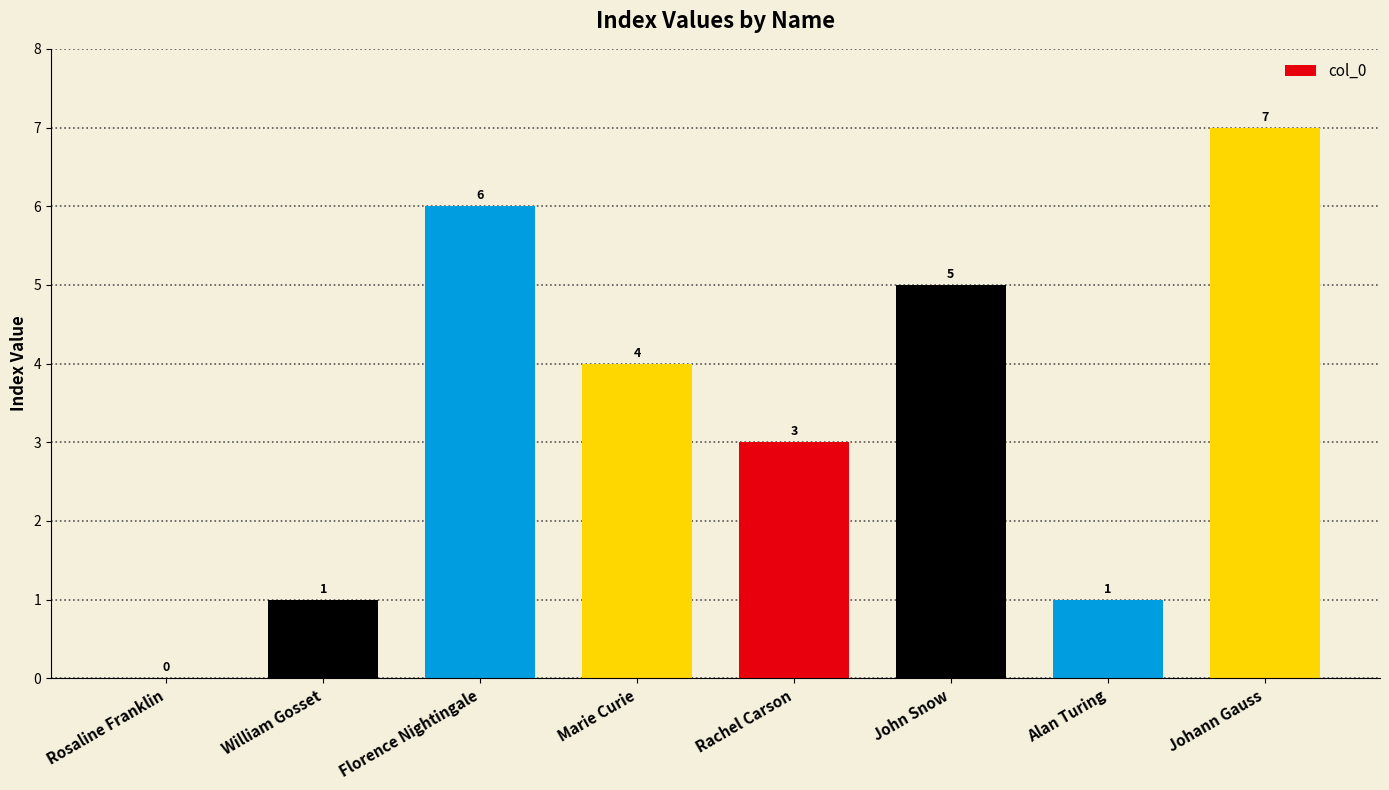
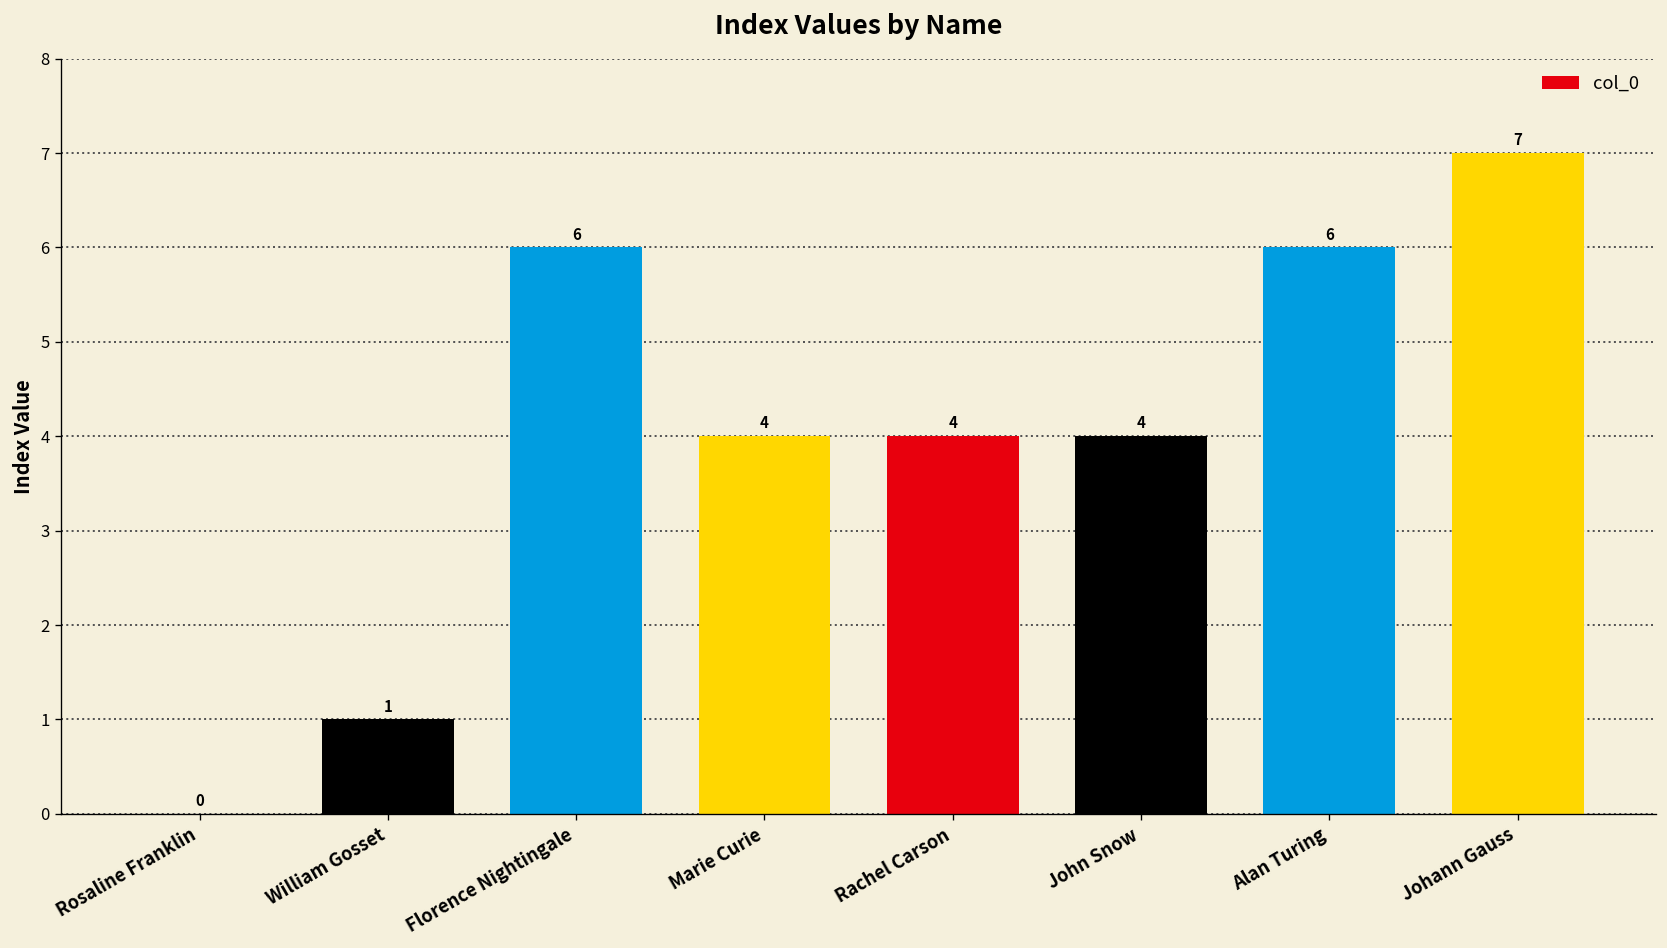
  {
    "Rosaline Franklin": 0,
    "William Gosset": 1,
    "Florence Nightingale": 6,
    "Marie Curie": 4,
-   "Rachel Carson": 3,
-   "John Snow": 5,
-   "Alan Turing": 1,
+   "Rachel Carson": 4,
+   "John Snow": 4,
+   "Alan Turing": 6,
    "Johann Gauss": 7
  }
